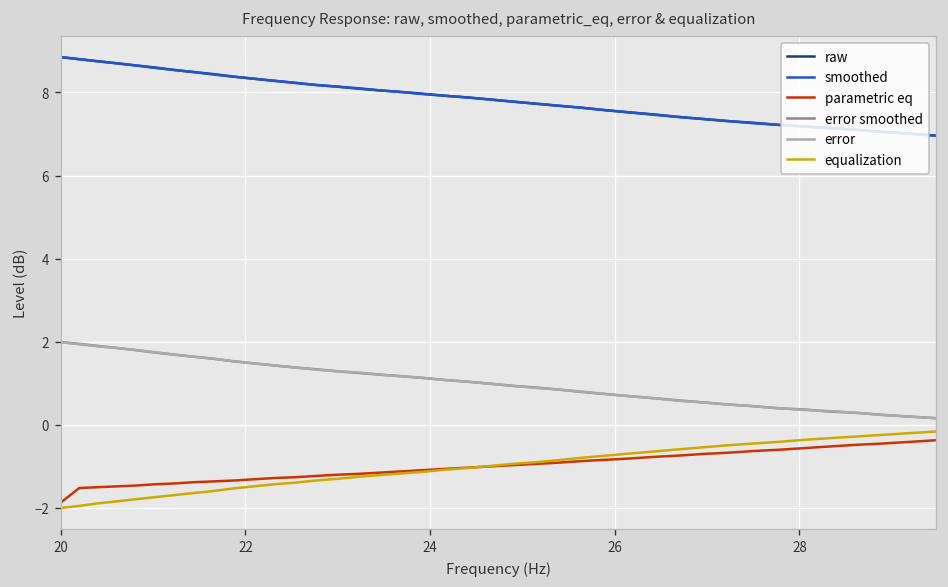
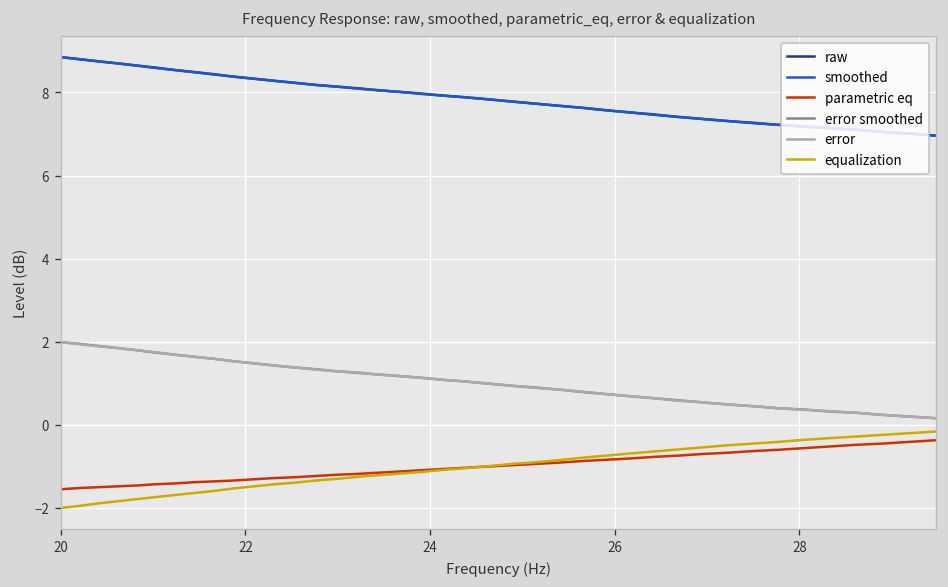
  {
    "parametric eq": {
-     "20": -1.9
+     "20": -1.6
    },
    "equalization": {
      "20": -2.0
    }
  }
